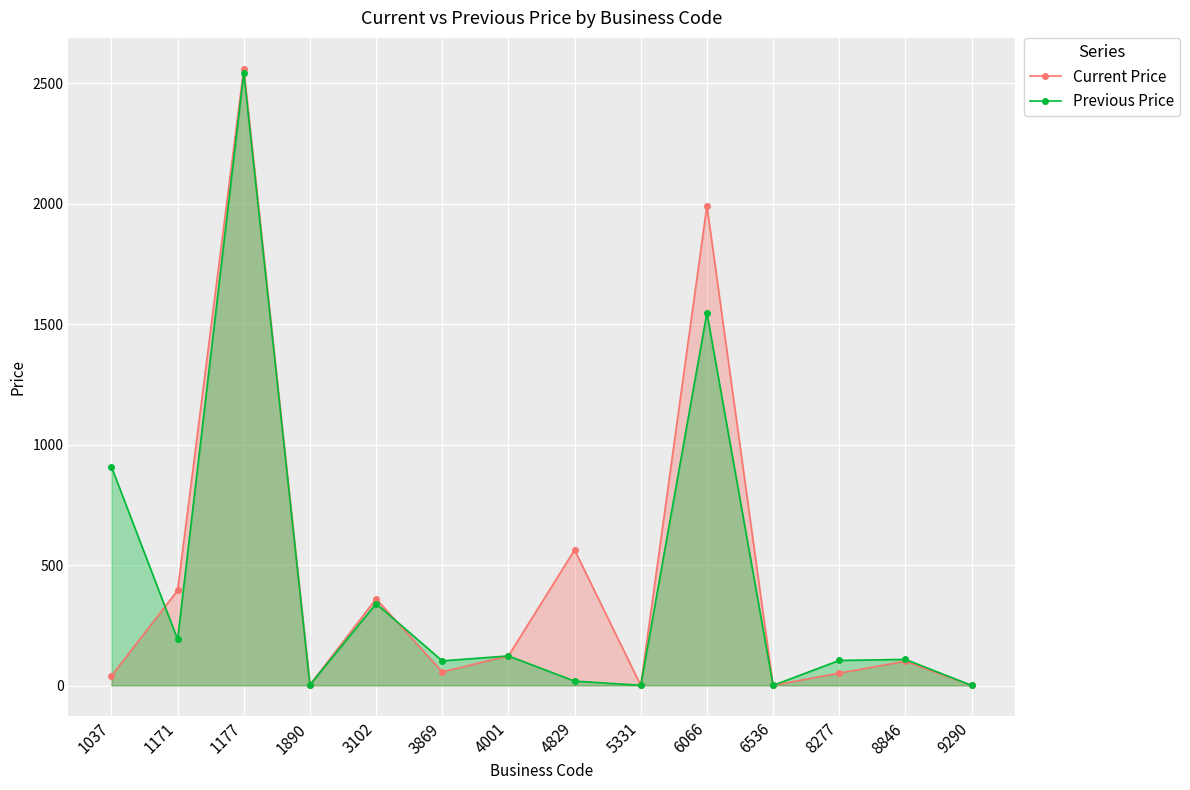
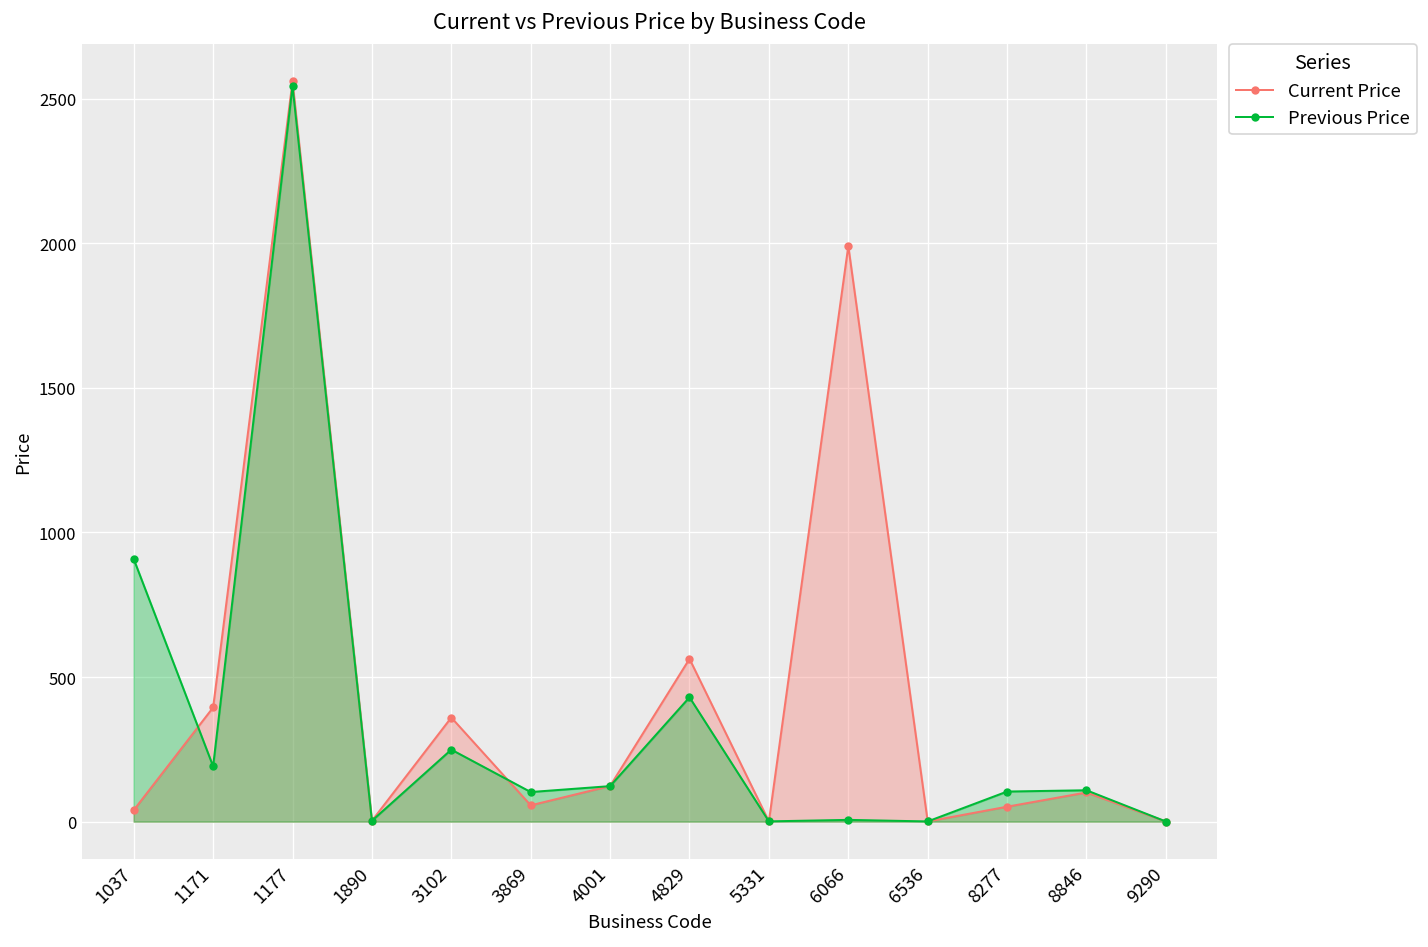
  {
    "Current Price": {
      "1037": 40,
      "1171": 390,
      "1177": 2560,
      "3102": 360,
      "3869": 60,
      "4829": 560,
      "6066": 1990,
      "8277": 50
    },
    "Previous Price": {
      "1037": 910,
      "1171": 190,
      "1177": 2540,
-     "3102": 340,
+     "3102": 250,
      "3869": 100,
-     "4829": 20,
-     "6066": 1550,
+     "4829": 430,
+     "6066": 10,
      "8277": 100
    }
  }
